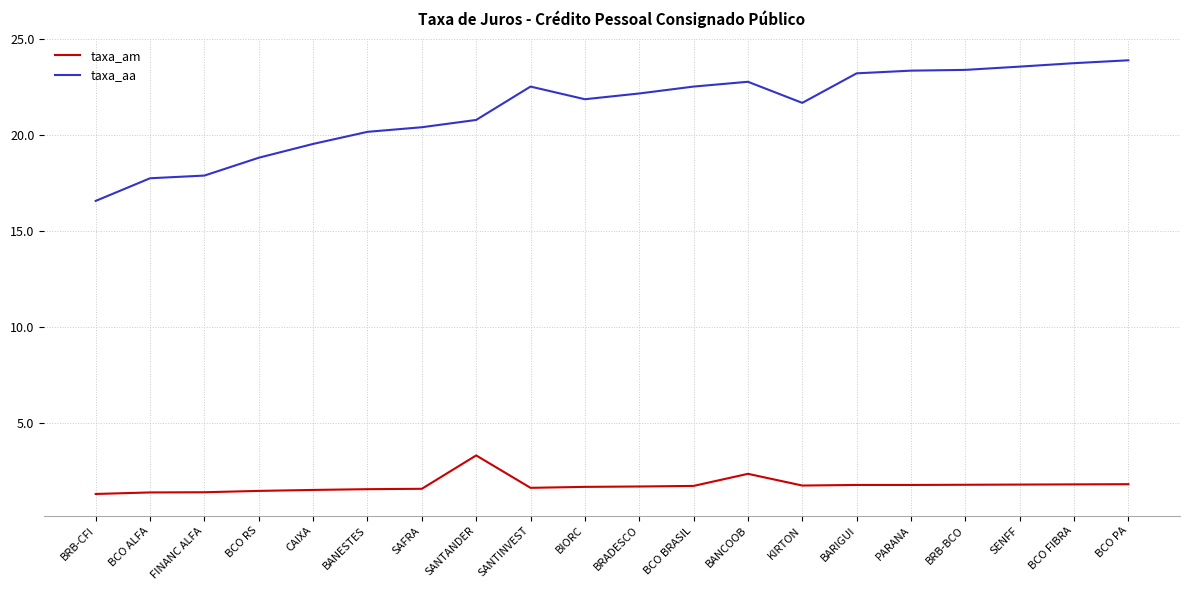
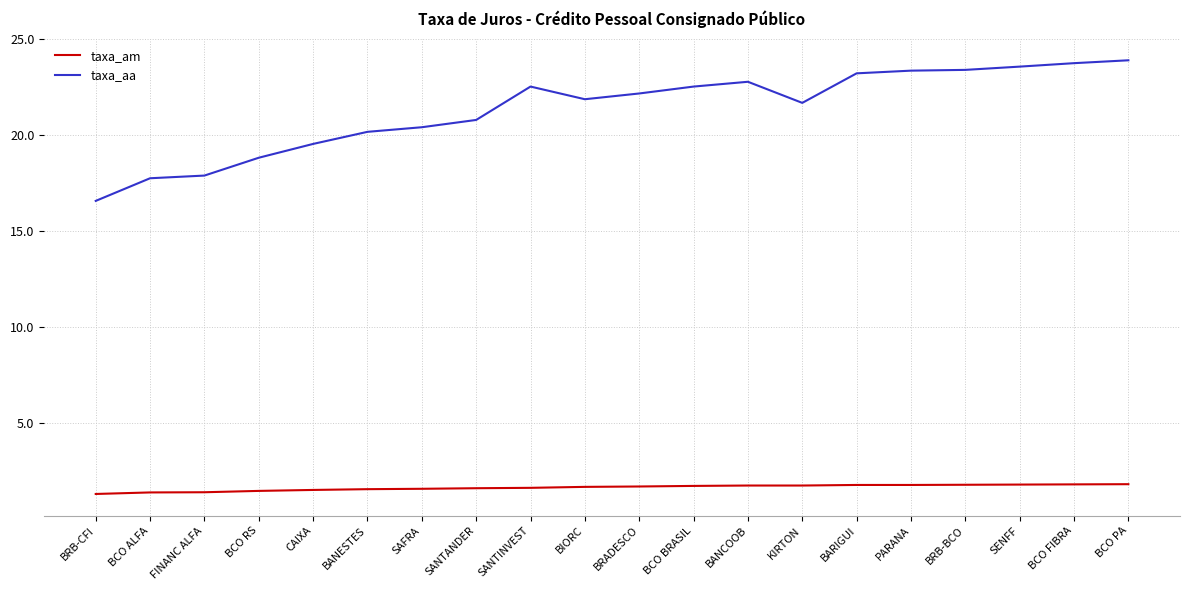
  {
    "taxa_am": {
      "BRB-CFI": 1.3,
      "BCO ALFA": 1.4,
      "FINANC ALFA": 1.4,
      "BCO RS": 1.5,
      "CAIXA": 1.5,
      "BANESTES": 1.5,
      "SAFRA": 1.6,
-     "SANTANDER": 3.3,
+     "SANTANDER": 1.6,
      "SANTINVEST": 1.6,
      "BIORC": 1.7,
      "BRADESCO": 1.7,
      "BCO BRASIL": 1.7,
-     "BANCOOB": 2.3,
+     "BANCOOB": 1.7,
      "KIRTON": 1.7,
      "BARIGUI": 1.8,
      "PARANA": 1.8,
      "BRB-BCO": 1.8,
      "SENFF": 1.8,
      "BCO FIBRA": 1.8,
      "BCO PA": 1.8
    },
    "taxa_aa": {
      "BRB-CFI": 16.6,
      "BCO ALFA": 17.8,
      "FINANC ALFA": 17.9,
      "BCO RS": 18.8,
      "CAIXA": 19.5,
      "BANESTES": 20.2,
      "SAFRA": 20.4,
      "SANTANDER": 20.8,
      "SANTINVEST": 22.5,
      "BIORC": 21.9,
      "BRADESCO": 22.2,
      "BCO BRASIL": 22.5,
      "BANCOOB": 22.8,
      "KIRTON": 21.7,
      "BARIGUI": 23.2,
      "PARANA": 23.4,
      "BRB-BCO": 23.4,
      "SENFF": 23.6,
      "BCO FIBRA": 23.8,
      "BCO PA": 23.9
    }
  }
